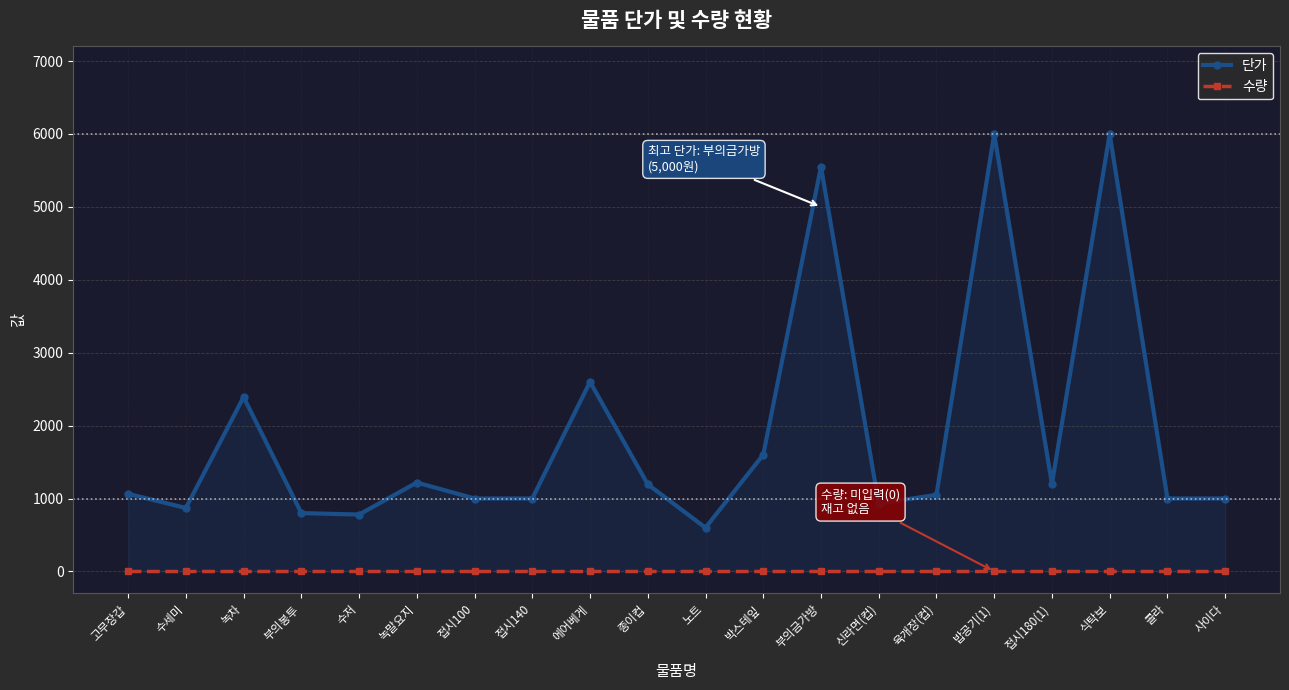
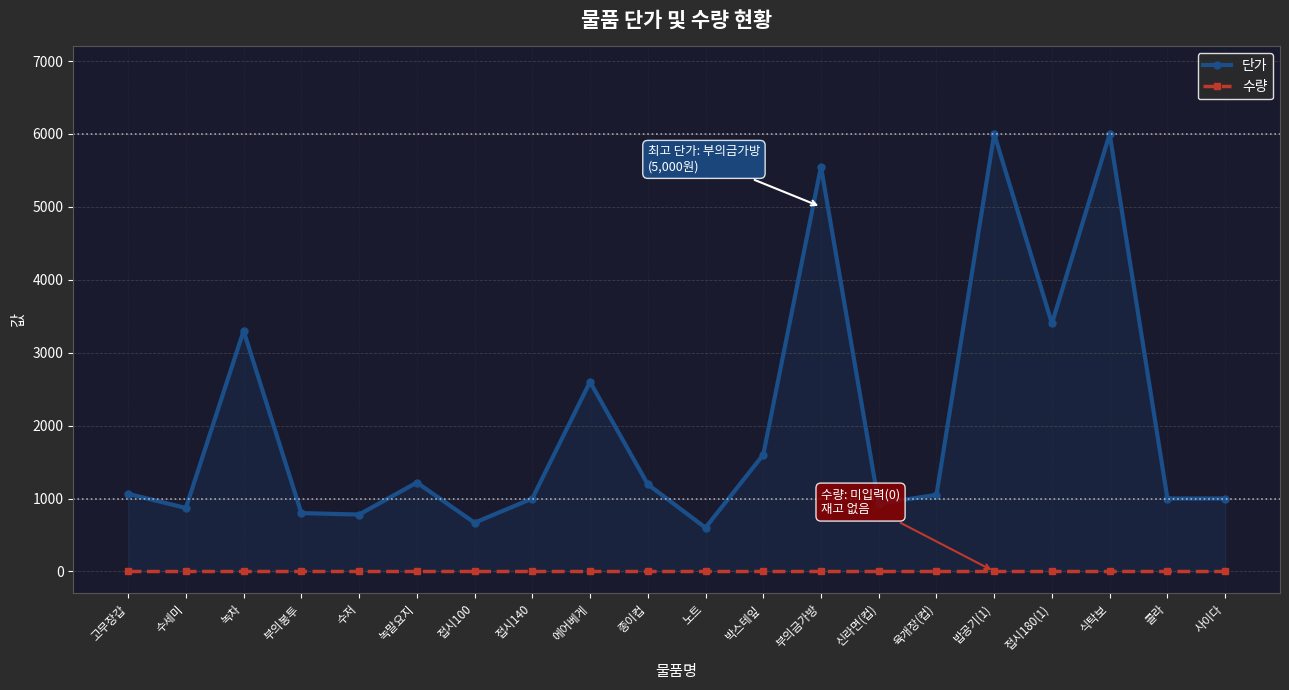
  {
    "단가": {
      "고무장갑": 1100,
      "수세미": 900,
-     "녹차": 2400,
+     "녹차": 3300,
      "부의봉투": 800,
      "수저": 800,
      "녹말요지": 1200,
-     "접시100": 1000,
+     "접시100": 700,
      "접시140": 1000,
      "에어베게": 2600,
      "종이컵": 1200,
      "노트": 600,
      "박스테잎": 1600,
      "밥공기(1)": 6000,
-     "접시180(1)": 1200,
+     "접시180(1)": 3400,
      "식탁보": 6000,
      "콜라": 1000,
      "사이다": 1000
    },
    "수량": {
      "고무장갑": 0,
      "수세미": 0,
      "녹차": 0,
      "부의봉투": 0,
      "수저": 0,
      "녹말요지": 0,
      "접시100": 0,
      "접시140": 0,
      "에어베게": 0,
      "종이컵": 0,
      "노트": 0,
      "박스테잎": 0,
      "부의금가방": 0,
      "신라면(컵)": 0,
      "육개장(컵)": 0,
      "밥공기(1)": 0,
      "접시180(1)": 0,
      "식탁보": 0,
      "콜라": 0,
      "사이다": 0
    }
  }
